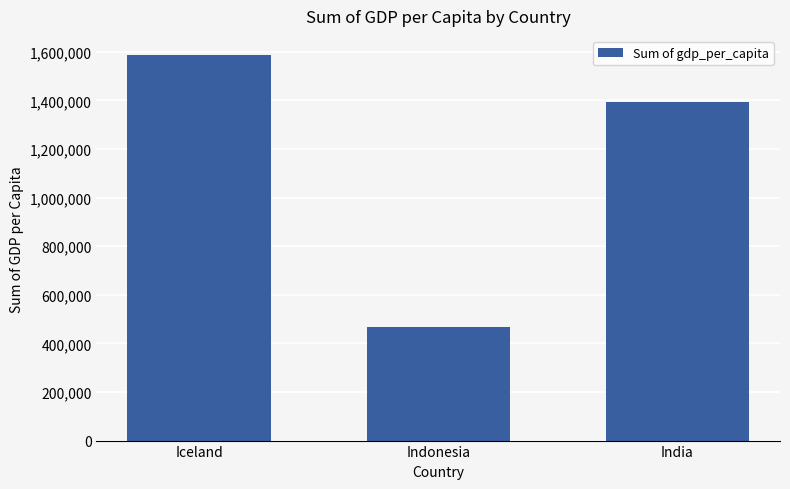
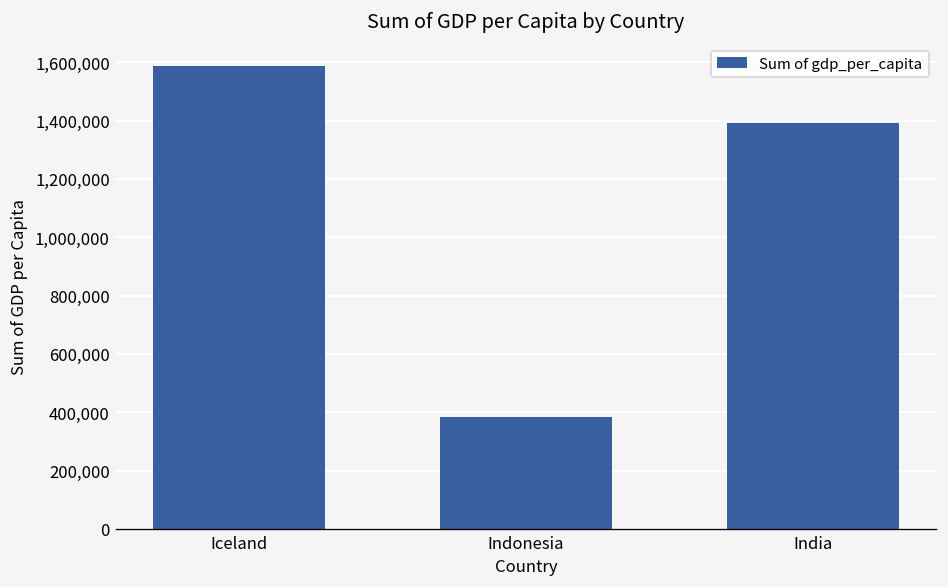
  {
    "Iceland": "1,590,000",
-   "Indonesia": "470,000",
+   "Indonesia": "380,000",
    "India": "1,390,000"
  }
